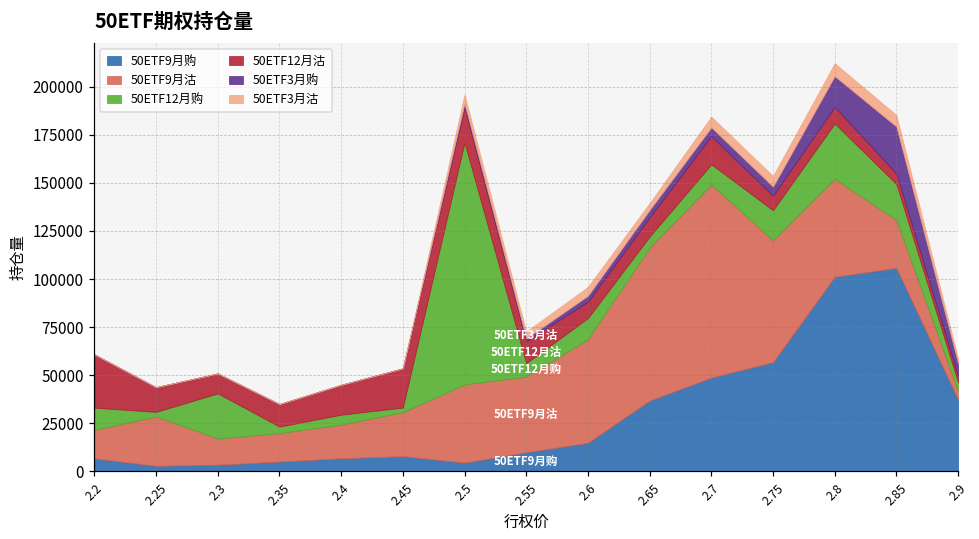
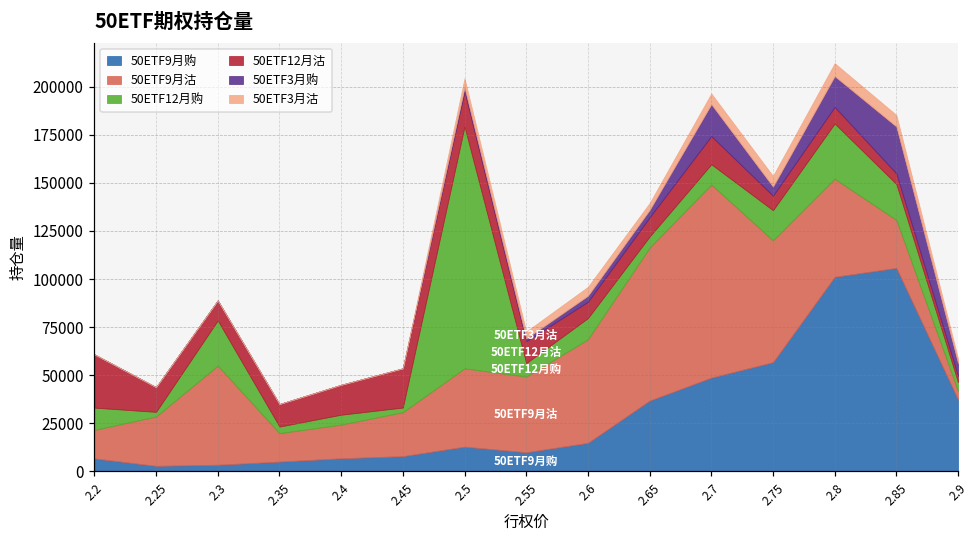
  {
    "50ETF9月购": {
      "2.2": 7000,
      "2.25": 3000,
      "2.3": 3000,
      "2.35": 5000,
      "2.4": 7000,
      "2.45": 8000,
-     "2.5": 4000,
+     "2.5": 13000,
      "2.6": 15000,
      "2.65": 37000,
      "2.7": 49000,
      "2.75": 57000,
      "2.8": 101000,
      "2.85": 106000,
      "2.9": 37000
    },
    "50ETF9月沽": {
      "2.2": 15000,
      "2.25": 26000,
-     "2.3": 14000,
+     "2.3": 52000,
      "2.35": 15000,
      "2.4": 18000,
      "2.45": 23000,
      "2.5": 41000,
      "2.6": 54000,
      "2.65": 80000,
      "2.7": 101000,
      "2.75": 63000,
      "2.8": 51000,
      "2.85": 25000,
      "2.9": 4000
    },
    "50ETF12月购": {
      "2.2": 12000,
      "2.25": 2000,
      "2.3": 24000,
      "2.35": 3000,
      "2.4": 5000,
      "2.45": 2000,
      "2.5": 126000,
      "2.6": 11000,
      "2.65": 6000,
      "2.7": 11000,
      "2.75": 16000,
      "2.8": 29000,
      "2.85": 19000,
      "2.9": 5000
    },
    "50ETF12月沽": {
      "2.5": 18000,
      "2.6": 9000,
      "2.65": 10000,
      "2.7": 15000,
      "2.75": 8000,
      "2.8": 9000,
      "2.85": 5000,
      "2.9": 3000
    },
    "50ETF3月购": {
      "2.5": 2000,
      "2.6": 3000,
      "2.65": 4000,
-     "2.7": 5000,
+     "2.7": 17000,
      "2.75": 5000,
      "2.8": 16000,
      "2.85": 24000,
      "2.9": 7000
    },
    "50ETF3月沽": {
      "2.5": 5000,
      "2.6": 5000,
      "2.65": 4000,
      "2.7": 6000,
      "2.75": 6000,
      "2.8": 7000,
      "2.85": 6000,
      "2.9": 2000
    }
  }
